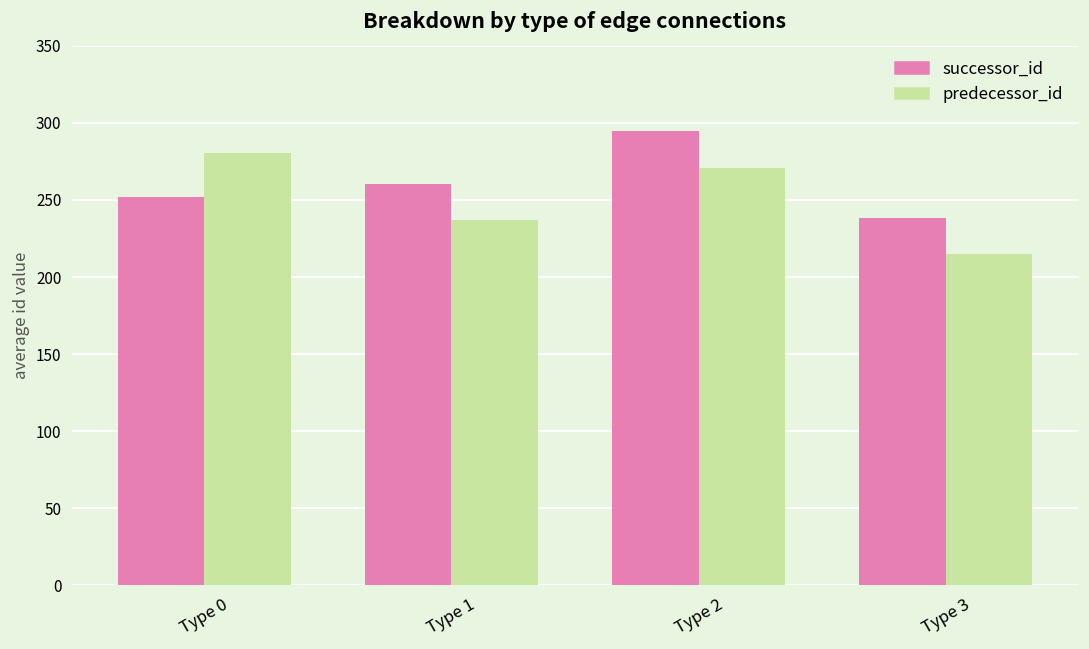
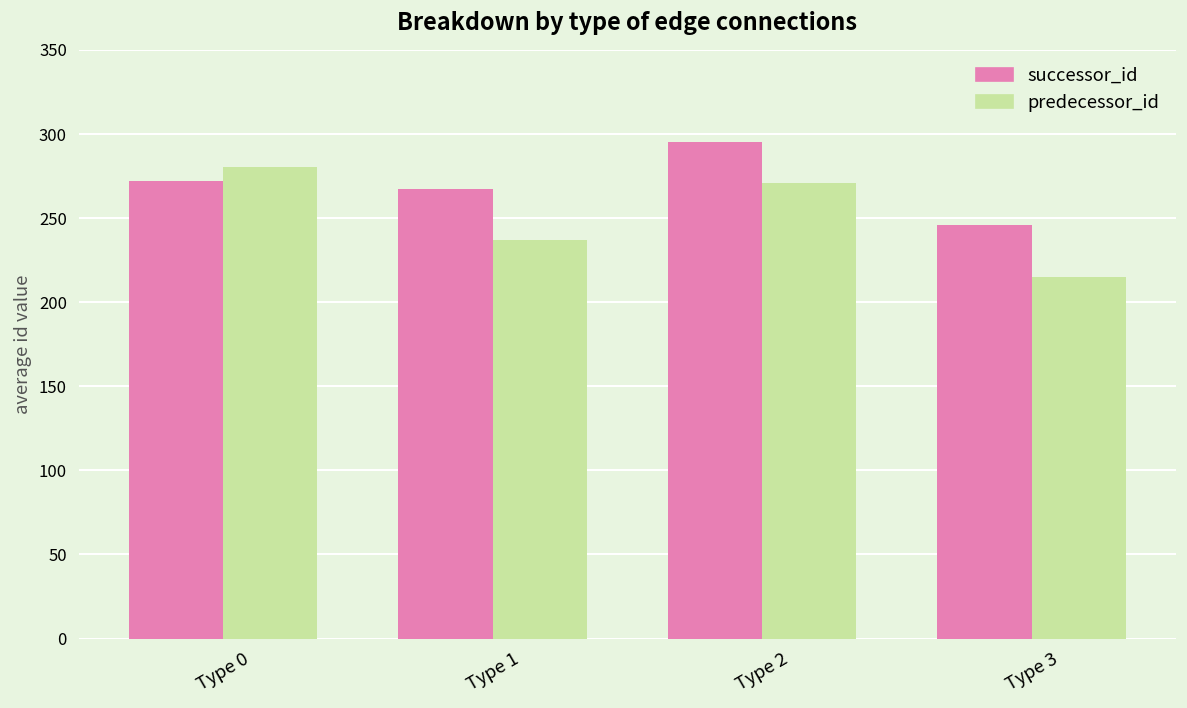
  {
    "successor_id": {
-     "Type 0": 252,
-     "Type 1": 260,
+     "Type 0": 272,
+     "Type 1": 268,
      "Type 2": 295,
-     "Type 3": 239
+     "Type 3": 246
    },
    "predecessor_id": {
      "Type 0": 280,
      "Type 1": 237,
      "Type 2": 271,
      "Type 3": 215
    }
  }
